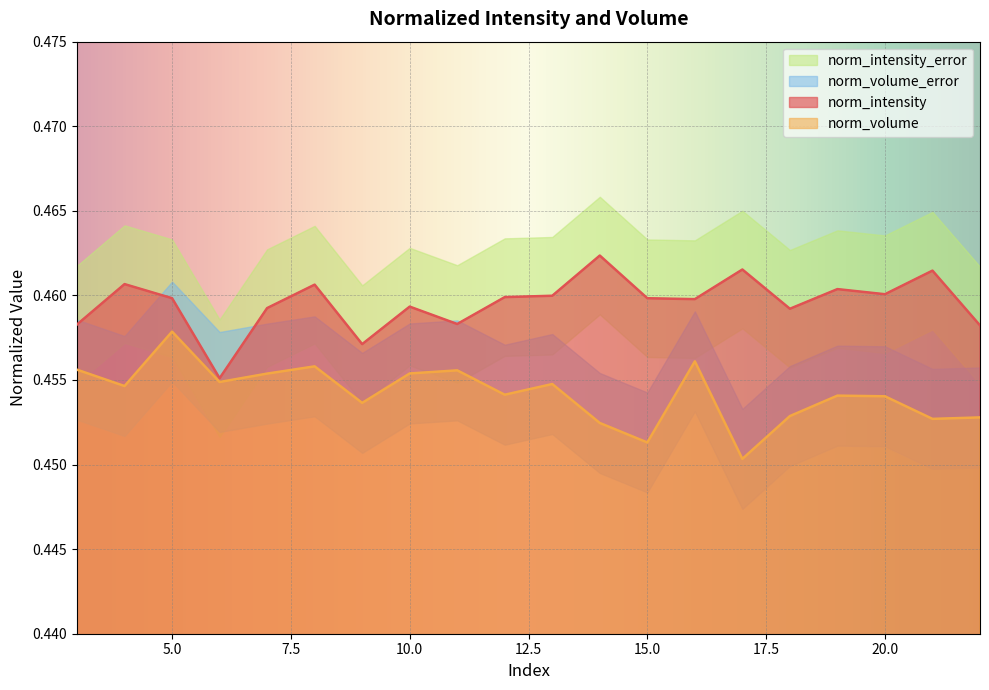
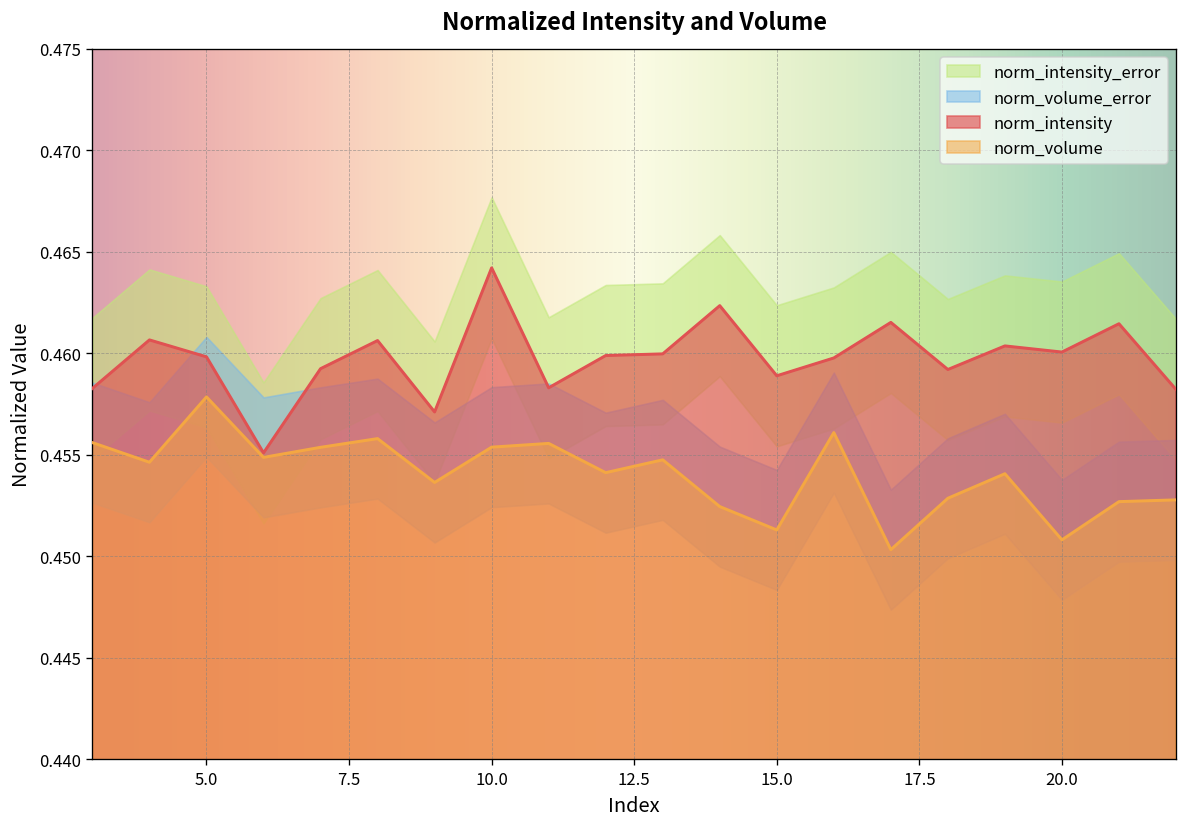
  {
    "norm_intensity": {
      "5.0": 0.4598,
-     "10.0": 0.4593,
-     "15.0": 0.4598,
+     "10.0": 0.4642,
+     "15.0": 0.4589,
      "20.0": 0.4601
    },
    "norm_volume": {
      "5.0": 0.4579,
      "10.0": 0.4554,
      "15.0": 0.4513,
-     "20.0": 0.4540
+     "20.0": 0.4508
    }
  }
